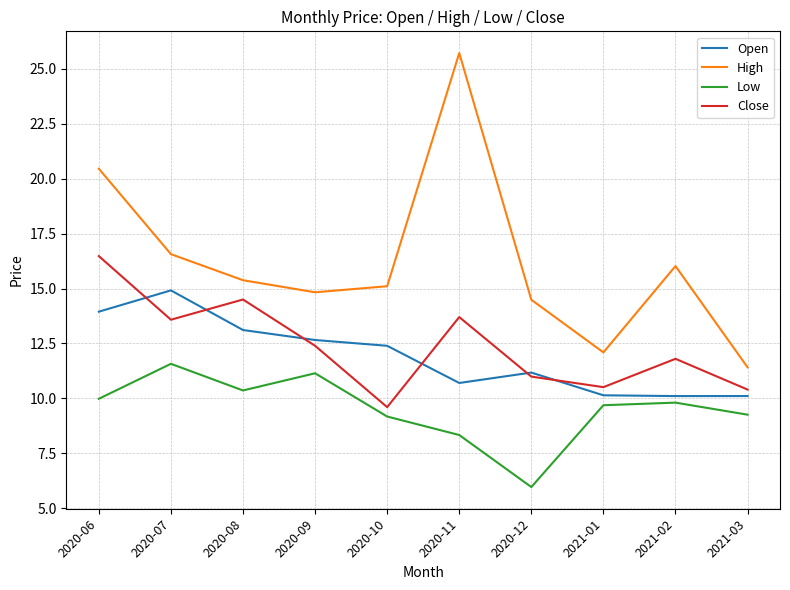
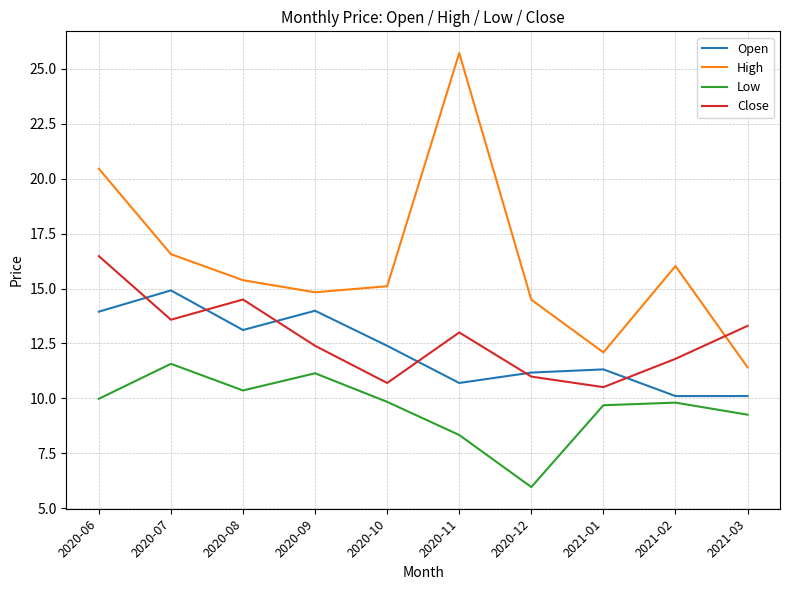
  {
    "Open": {
      "2020-06": 13.9,
      "2020-07": 14.9,
      "2020-08": 13.1,
-     "2020-09": 12.7,
+     "2020-09": 14.0,
      "2020-10": 12.4,
      "2020-11": 10.7,
      "2020-12": 11.2,
-     "2021-01": 10.1,
+     "2021-01": 11.3,
      "2021-02": 10.1,
      "2021-03": 10.1
    },
    "High": {
      "2020-06": 20.5,
      "2020-07": 16.6,
      "2020-08": 15.4,
      "2020-09": 14.8,
      "2020-10": 15.1,
      "2020-11": 25.7,
      "2020-12": 14.5,
      "2021-01": 12.1,
      "2021-02": 16.0,
      "2021-03": 11.4
    },
    "Low": {
      "2020-06": 10.0,
      "2020-07": 11.6,
      "2020-08": 10.4,
      "2020-09": 11.1,
-     "2020-10": 9.2,
+     "2020-10": 9.8,
      "2020-11": 8.3,
      "2020-12": 6.0,
      "2021-01": 9.7,
      "2021-02": 9.8,
      "2021-03": 9.3
    },
    "Close": {
      "2020-06": 16.5,
      "2020-07": 13.6,
      "2020-08": 14.5,
      "2020-09": 12.4,
-     "2020-10": 9.6,
-     "2020-11": 13.7,
+     "2020-10": 10.7,
+     "2020-11": 13.0,
      "2020-12": 11.0,
      "2021-01": 10.5,
      "2021-02": 11.8,
-     "2021-03": 10.4
+     "2021-03": 13.3
    }
  }
